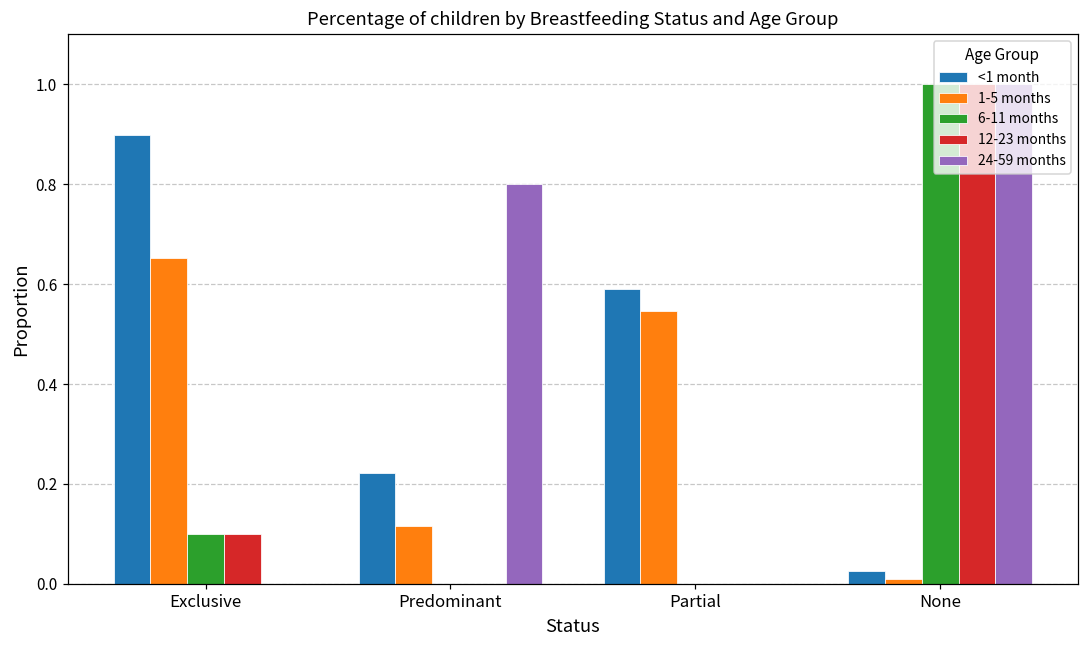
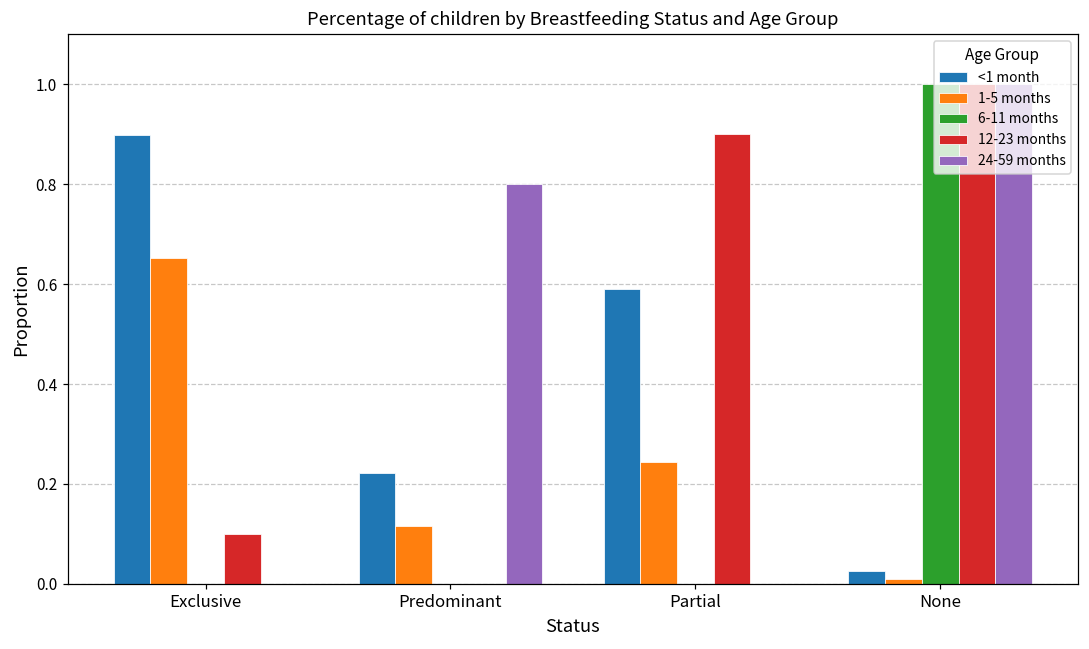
  {
    "<1 month": {
      "Exclusive": 0.90,
      "Predominant": 0.22,
      "Partial": 0.59,
      "None": 0.03
    },
    "1-5 months": {
      "Exclusive": 0.65,
      "Predominant": 0.12,
-     "Partial": 0.55,
+     "Partial": 0.24,
      "None": 0.01
    },
    "6-11 months": {
-     "Exclusive": 0.1,
+     "Exclusive": 0.0,
      "Predominant": 0.0,
      "Partial": 0.0
    },
    "12-23 months": {
      "Exclusive": 0.1,
      "Predominant": 0.0,
-     "Partial": 0.0
+     "Partial": 0.9
    },
    "24-59 months": {
      "Exclusive": 0.00,
      "Predominant": 0.80,
      "Partial": 0.00
    }
  }
